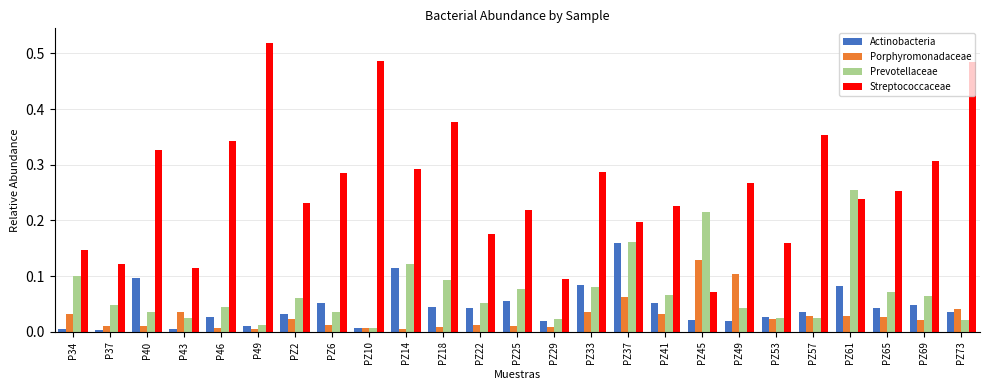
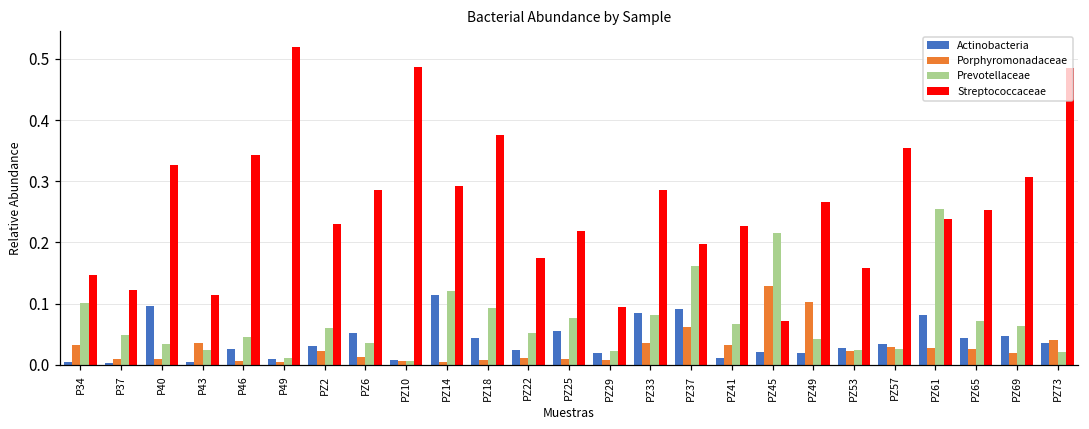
  {
    "Actinobacteria": {
      "P40": 0.10,
      "P43": 0.00,
      "P46": 0.03,
      "P49": 0.01,
      "PZ2": 0.03,
      "PZ6": 0.05,
      "PZ10": 0.01,
      "PZ14": 0.11,
      "PZ18": 0.04,
-     "PZ22": 0.04,
+     "PZ22": 0.02,
      "PZ25": 0.05,
      "PZ29": 0.02,
      "PZ33": 0.08,
-     "PZ37": 0.16,
-     "PZ41": 0.05,
+     "PZ37": 0.09,
+     "PZ41": 0.01,
      "PZ45": 0.02,
      "PZ49": 0.02,
      "PZ53": 0.03,
      "PZ57": 0.03,
      "PZ61": 0.08,
      "PZ65": 0.04,
      "PZ69": 0.05,
      "PZ73": 0.04
    },
    "Porphyromonadaceae": {
      "P34": 0.03,
      "P37": 0.01,
      "P40": 0.01,
      "P43": 0.04,
      "P46": 0.01,
      "P49": 0.00,
      "PZ2": 0.02,
      "PZ6": 0.01,
      "PZ10": 0.01,
      "PZ18": 0.01,
      "PZ22": 0.01,
      "PZ25": 0.01,
      "PZ29": 0.01,
      "PZ33": 0.04,
      "PZ37": 0.06,
      "PZ41": 0.03,
      "PZ45": 0.13,
      "PZ49": 0.10,
      "PZ53": 0.02,
      "PZ57": 0.03,
      "PZ61": 0.03,
      "PZ65": 0.03,
      "PZ69": 0.02,
      "PZ73": 0.04
    },
    "Prevotellaceae": {
      "P34": 0.10,
      "P37": 0.05,
      "P40": 0.03,
      "P43": 0.02,
      "P46": 0.05,
      "P49": 0.01,
      "PZ2": 0.06,
      "PZ6": 0.04,
      "PZ10": 0.01,
      "PZ14": 0.12,
      "PZ18": 0.09,
      "PZ22": 0.05,
      "PZ25": 0.08,
      "PZ29": 0.02,
      "PZ33": 0.08,
      "PZ37": 0.16,
      "PZ41": 0.07,
      "PZ45": 0.22,
      "PZ49": 0.04,
      "PZ53": 0.02,
      "PZ57": 0.03,
      "PZ61": 0.25,
      "PZ65": 0.07,
      "PZ69": 0.06,
      "PZ73": 0.02
    },
    "Streptococcaceae": {
      "P34": 0.15,
      "P37": 0.12,
      "P40": 0.33,
      "P43": 0.11,
      "P46": 0.34,
      "P49": 0.52,
      "PZ2": 0.23,
      "PZ6": 0.29,
      "PZ10": 0.49,
      "PZ14": 0.29,
      "PZ18": 0.38,
      "PZ22": 0.17,
      "PZ25": 0.22,
      "PZ29": 0.10,
      "PZ33": 0.29,
      "PZ37": 0.20,
      "PZ41": 0.23,
      "PZ45": 0.07,
      "PZ49": 0.27,
      "PZ53": 0.16,
      "PZ57": 0.35,
      "PZ61": 0.24,
      "PZ65": 0.25,
      "PZ69": 0.31
    }
  }
